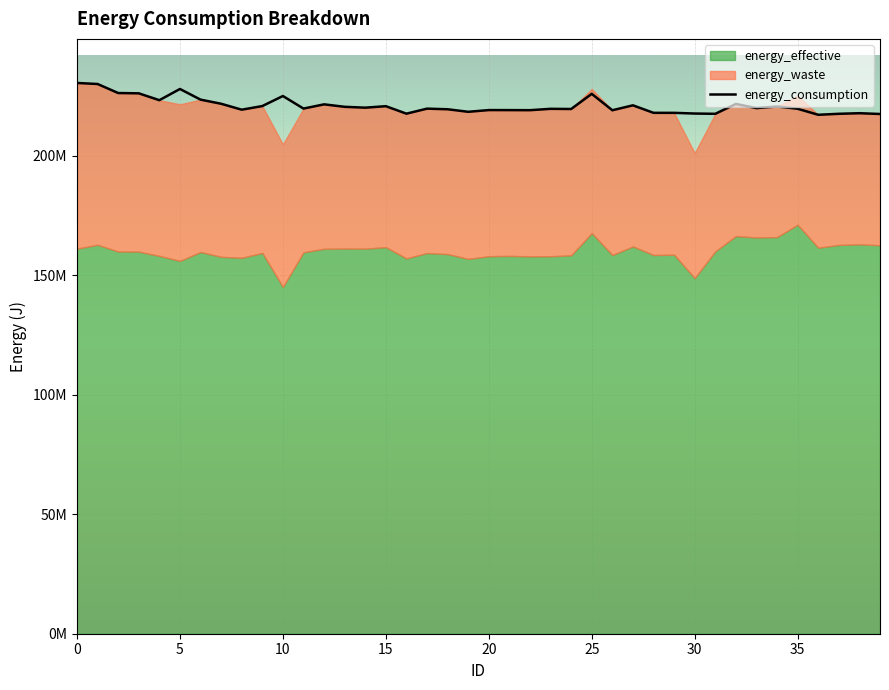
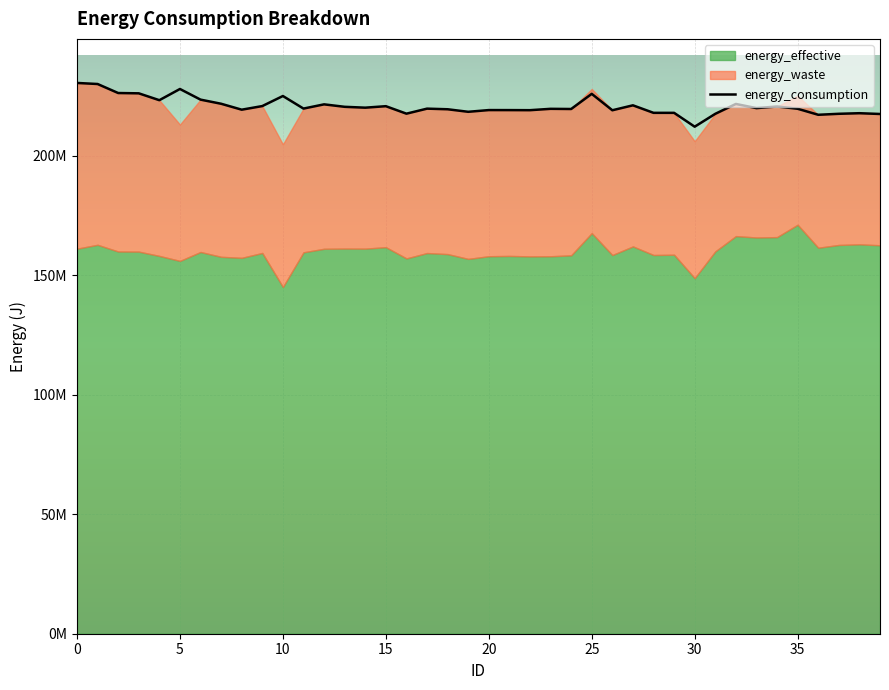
  {
    "energy_effective": {
      "0": 161000000,
      "5": 156000000,
      "10": 145000000,
      "15": 162000000,
      "20": 158000000,
      "25": 168000000,
      "30": 149000000,
      "35": 171000000
    },
    "energy_consumption": {
      "5": 228000000,
      "10": 225000000,
      "25": 226000000,
-     "30": 218000000,
+     "30": 212000000,
      "35": 220000000
    },
    "energy_waste": {
-     "5": 66000000,
+     "5": 57000000,
      "10": 60000000,
      "25": 60000000,
-     "30": 52000000
+     "30": 57000000
    }
  }
